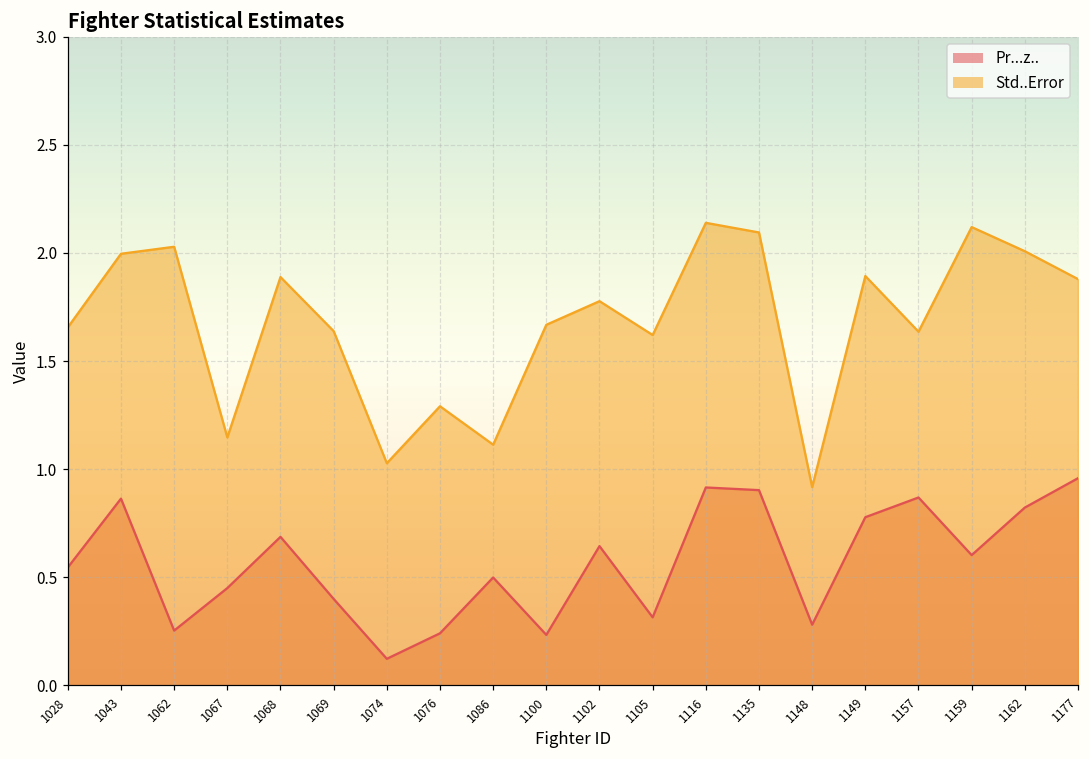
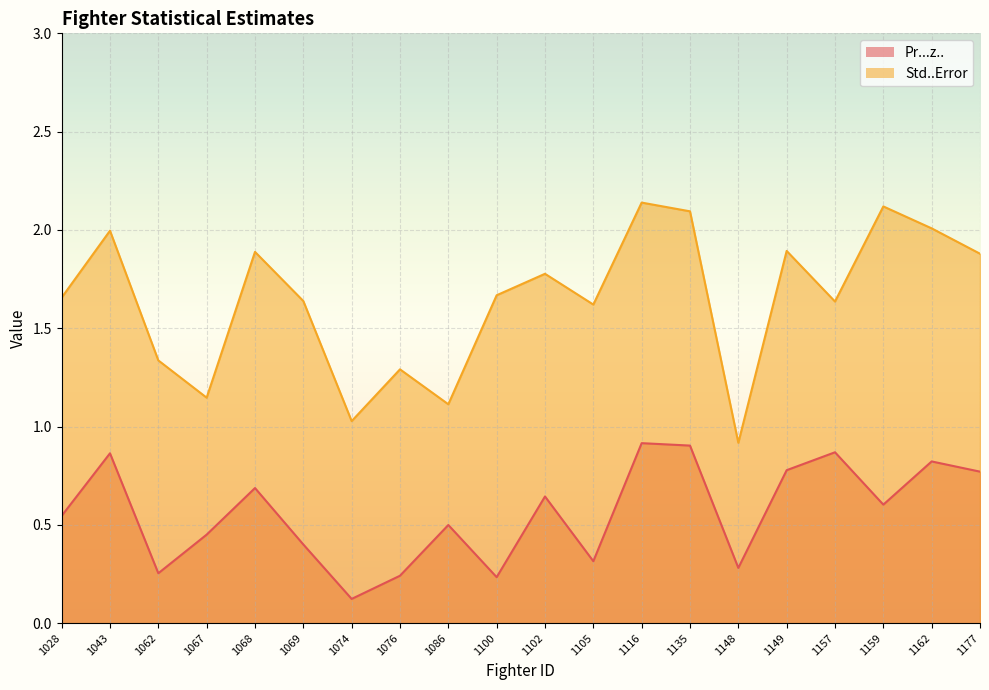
  {
    "Pr...z..": {
      "1028": 0.55,
      "1043": 0.86,
      "1062": 0.25,
      "1067": 0.45,
      "1068": 0.69,
      "1069": 0.40,
      "1074": 0.12,
      "1076": 0.24,
      "1086": 0.50,
      "1100": 0.23,
      "1102": 0.64,
      "1105": 0.32,
      "1116": 0.92,
      "1135": 0.90,
      "1148": 0.28,
      "1149": 0.78,
      "1157": 0.87,
      "1159": 0.60,
      "1162": 0.82,
-     "1177": 0.96
+     "1177": 0.77
    },
    "Std..Error": {
      "1028": 1.66,
      "1043": 2.00,
-     "1062": 2.03,
+     "1062": 1.34,
      "1067": 1.15,
      "1068": 1.89,
      "1069": 1.64,
      "1074": 1.03,
      "1076": 1.29,
      "1086": 1.11,
      "1100": 1.67,
      "1102": 1.78,
      "1105": 1.62,
      "1116": 2.14,
      "1135": 2.09,
      "1148": 0.92,
      "1149": 1.89,
      "1157": 1.64,
      "1159": 2.12,
      "1162": 2.01,
      "1177": 1.88
    }
  }
